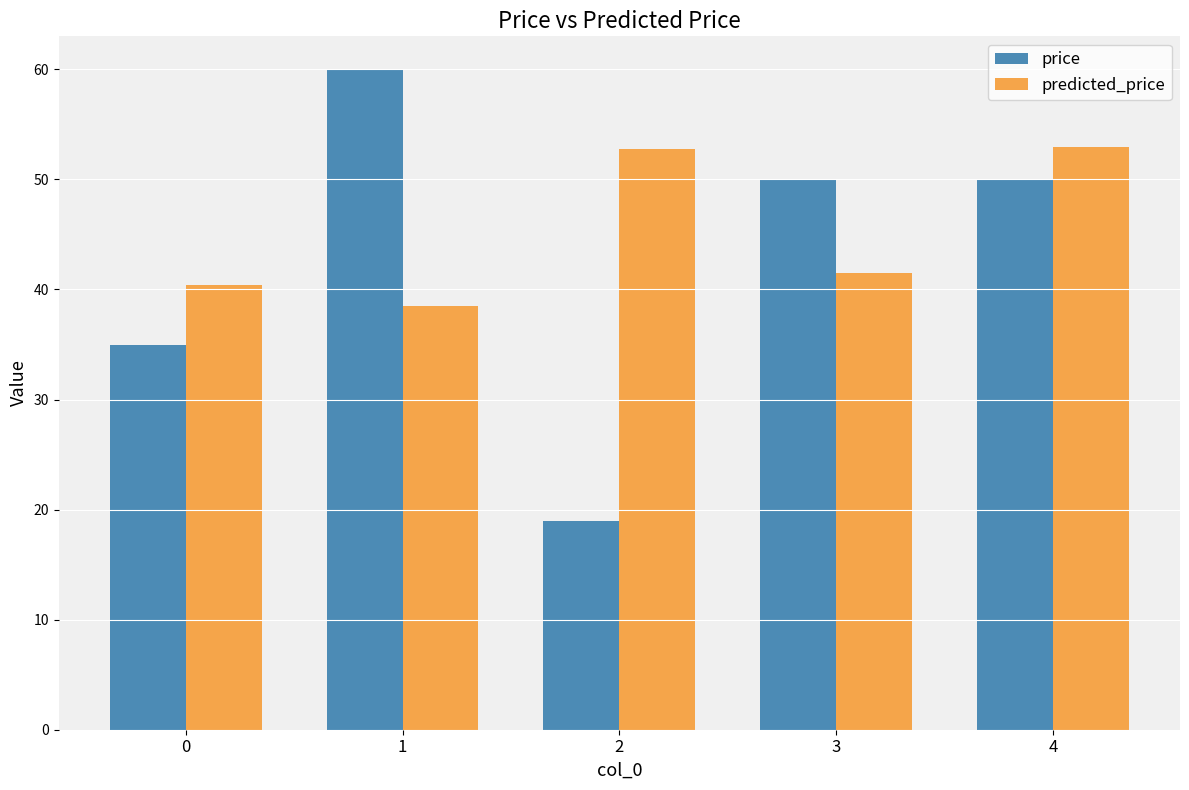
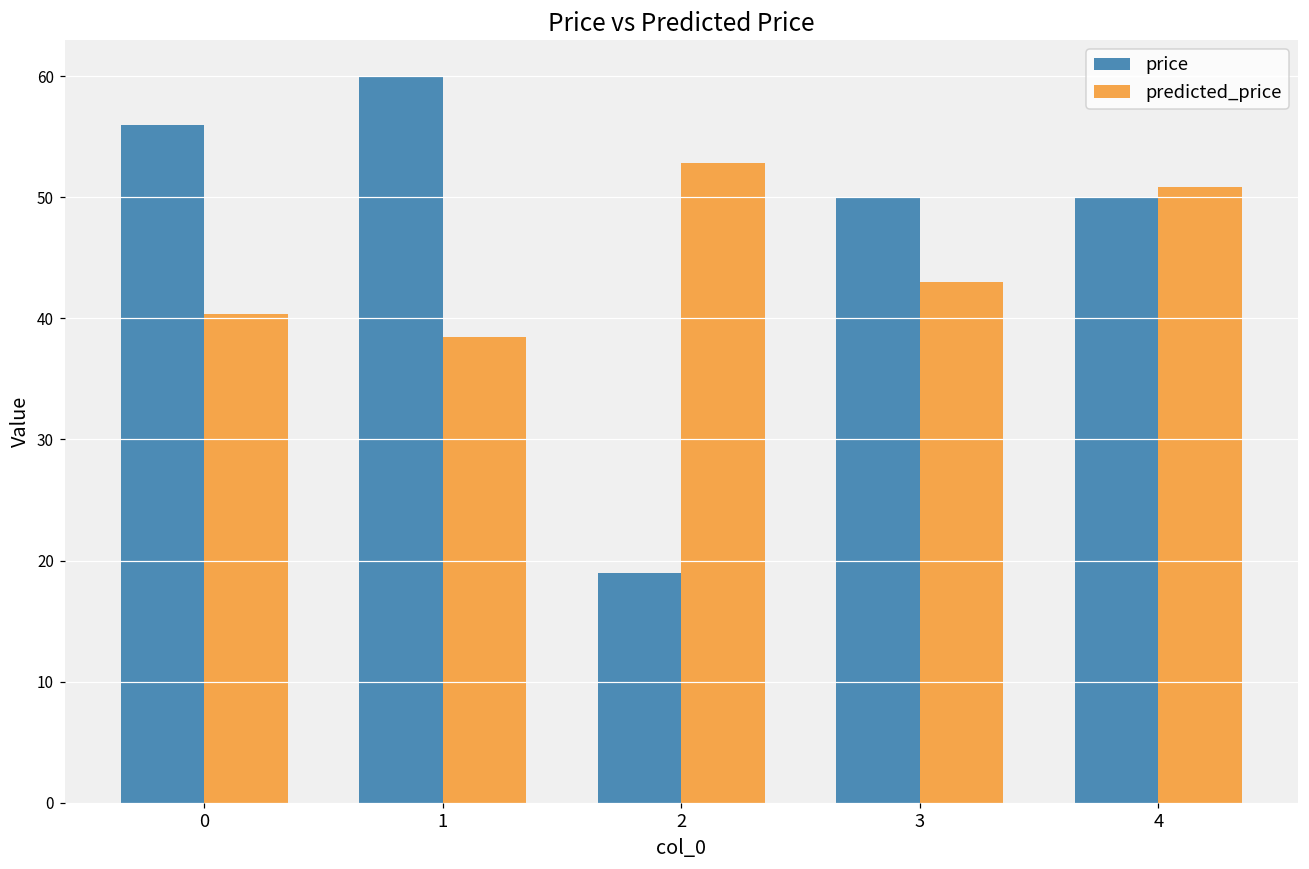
  {
    "price": {
-     "0": 35,
+     "0": 56,
      "1": 60,
      "2": 19,
      "3": 50,
      "4": 50
    },
    "predicted_price": {
      "0": 40.4,
      "1": 38.5,
      "2": 52.8,
-     "3": 41.5,
-     "4": 53.0
+     "3": 43.0,
+     "4": 50.9
    }
  }
